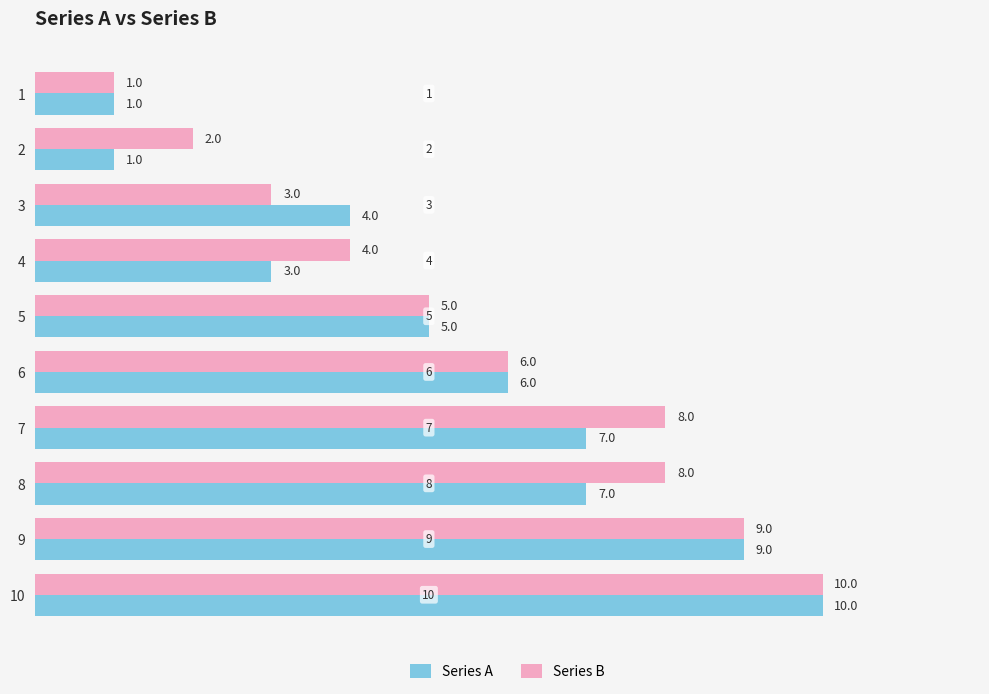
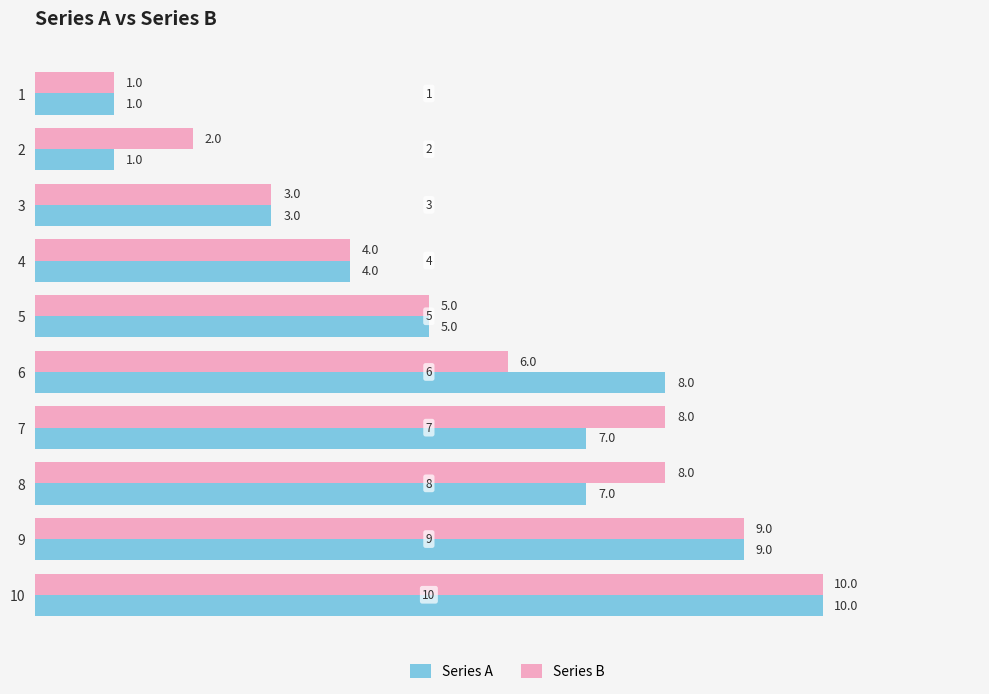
  {
    "Series A": {
      "1": 1.0,
      "2": 1.0,
-     "3": 4.0,
-     "4": 3.0,
+     "3": 3.0,
+     "4": 4.0,
      "5": 5.0,
-     "6": 6.0,
+     "6": 8.0,
      "7": 7.0,
      "8": 7.0,
      "9": 9.0,
      "10": 10.0
    },
    "Series B": {
      "1": 1.0,
      "2": 2.0,
      "3": 3.0,
      "4": 4.0,
      "5": 5.0,
      "6": 6.0,
      "7": 8.0,
      "8": 8.0,
      "9": 9.0,
      "10": 10.0
    }
  }
